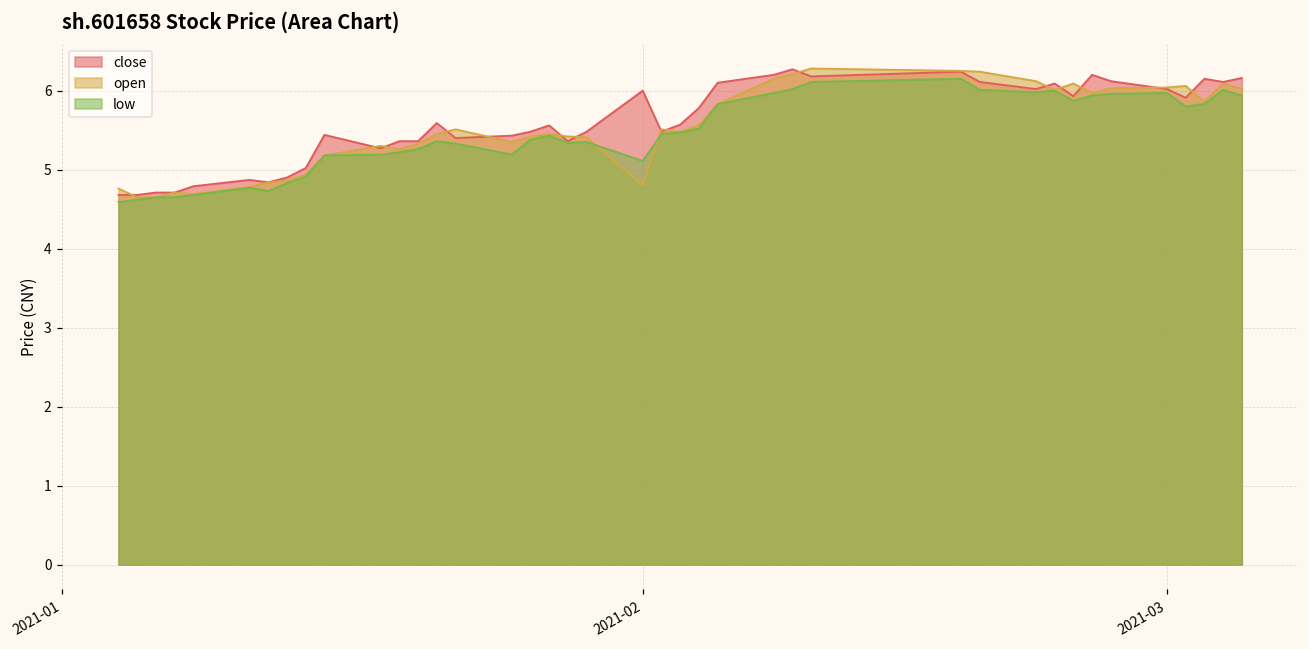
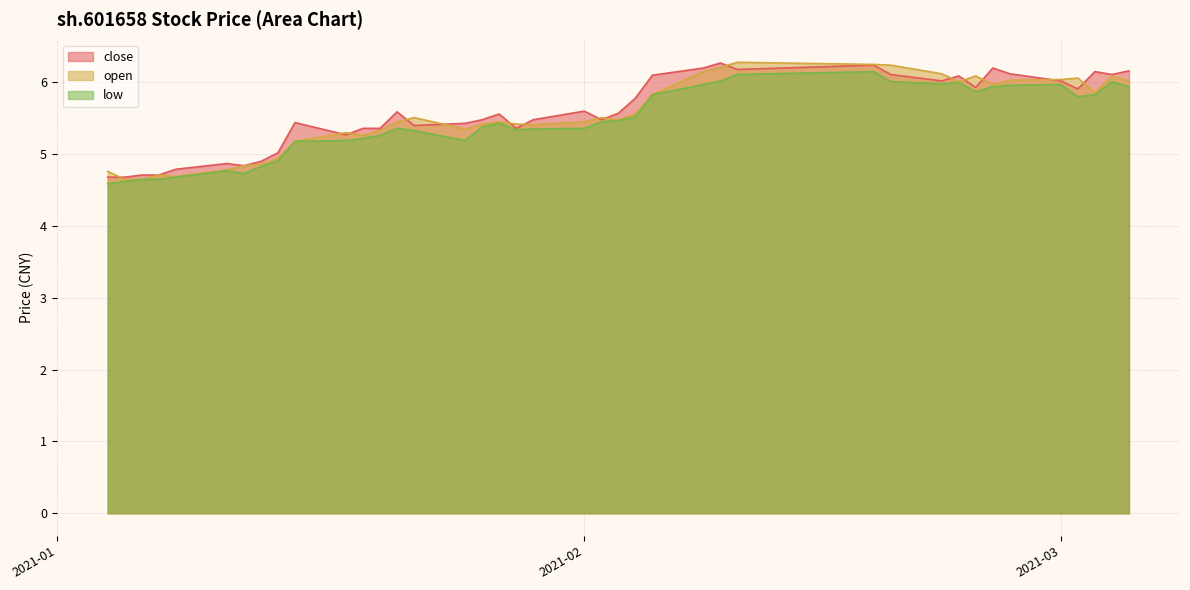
  {
    "close": {
-     "2021-02": 6.0
+     "2021-02": 5.6
    },
    "open": {
-     "2021-02": 4.8
+     "2021-02": 5.5
    },
    "low": {
-     "2021-02": 5.1,
+     "2021-02": 5.4,
      "2021-03": 6.0
    }
  }
